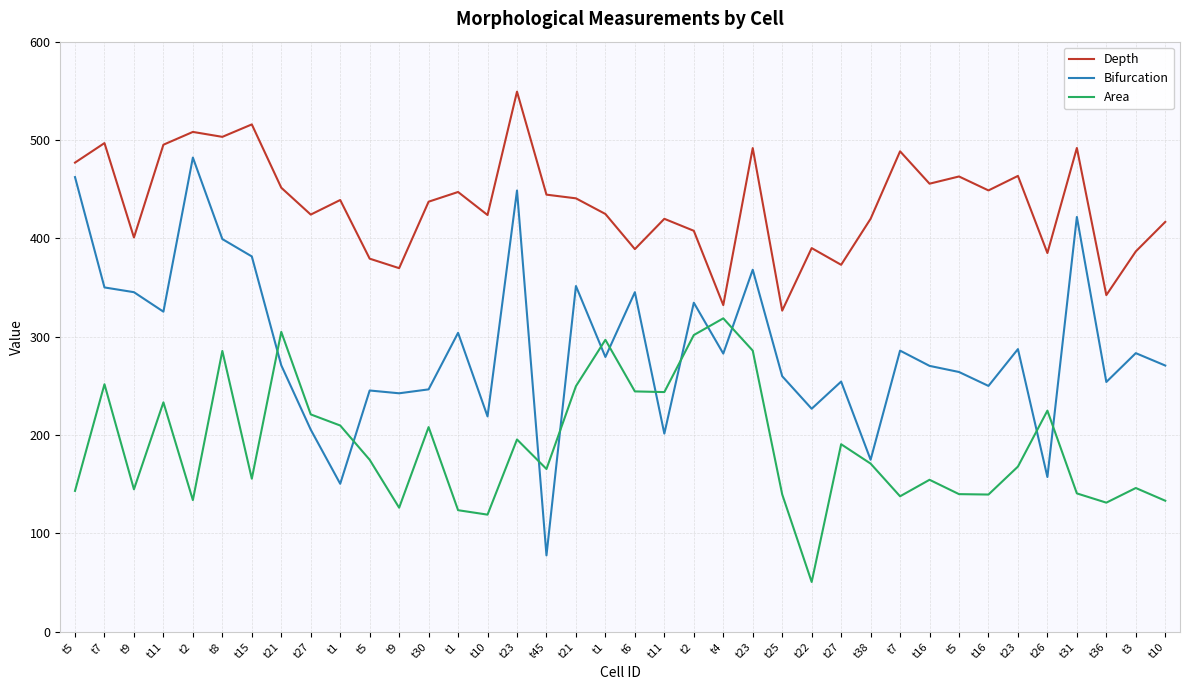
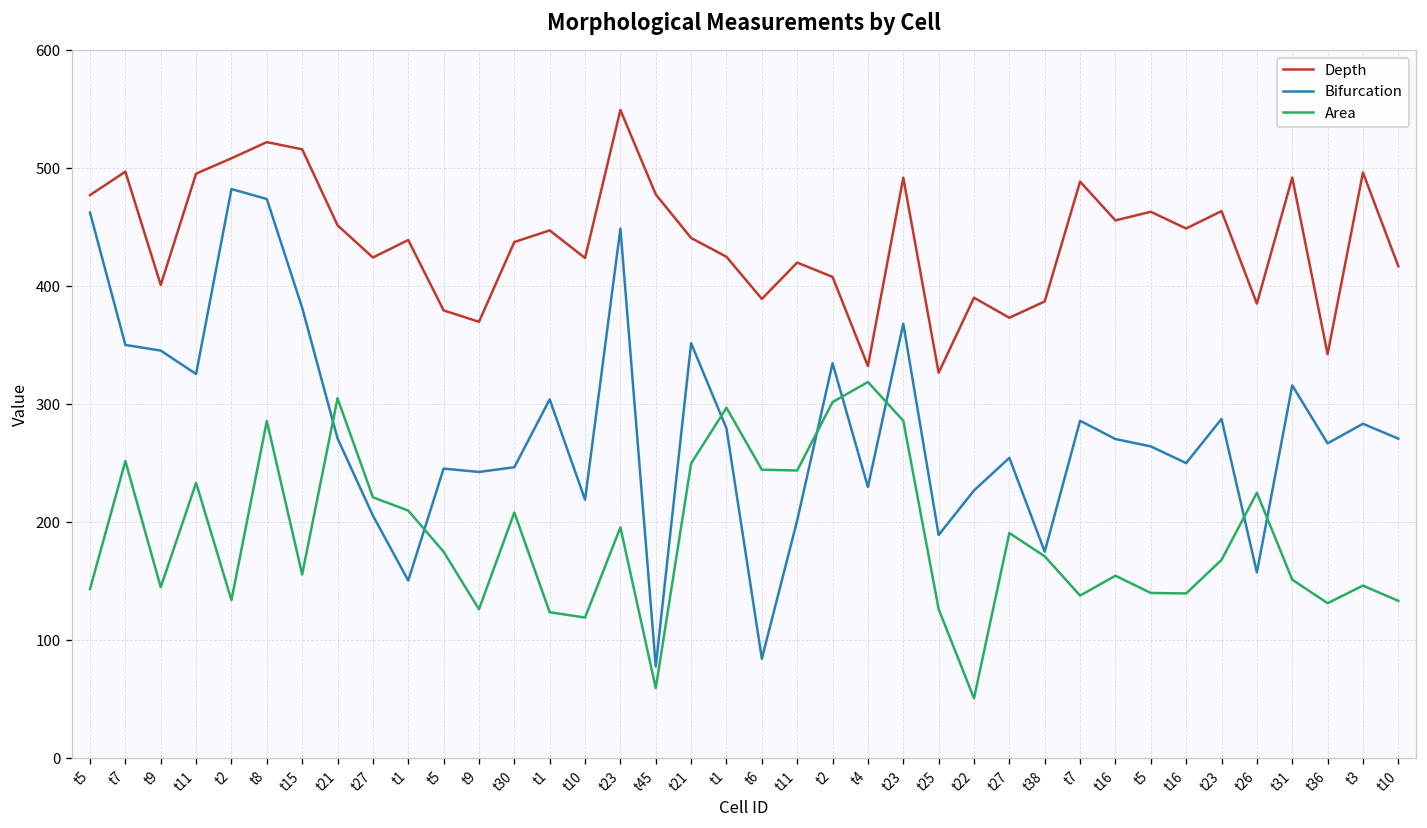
  {
    "Depth": {
-     "t8": 500,
+     "t8": 520,
      "t15": 520,
      "t30": 440,
-     "t45": 440,
+     "t45": 480,
      "t6": 390,
      "t4": 330,
      "t25": 330,
      "t22": 390,
-     "t38": 420,
+     "t38": 390,
      "t26": 390,
      "t31": 490,
      "t36": 340,
-     "t3": 390
+     "t3": 500
    },
    "Bifurcation": {
-     "t8": 400,
+     "t8": 470,
      "t15": 380,
      "t30": 250,
      "t45": 80,
-     "t6": 350,
-     "t4": 280,
-     "t25": 260,
+     "t6": 80,
+     "t4": 230,
+     "t25": 190,
      "t22": 230,
      "t38": 170,
      "t26": 160,
-     "t31": 420,
-     "t36": 250,
+     "t31": 320,
+     "t36": 270,
      "t3": 280
    },
    "Area": {
      "t8": 290,
      "t15": 160,
      "t30": 210,
-     "t45": 170,
+     "t45": 60,
      "t6": 240,
      "t4": 320,
-     "t25": 140,
+     "t25": 130,
      "t22": 50,
      "t38": 170,
      "t26": 220,
-     "t31": 140,
+     "t31": 150,
      "t36": 130,
      "t3": 150
    }
  }
